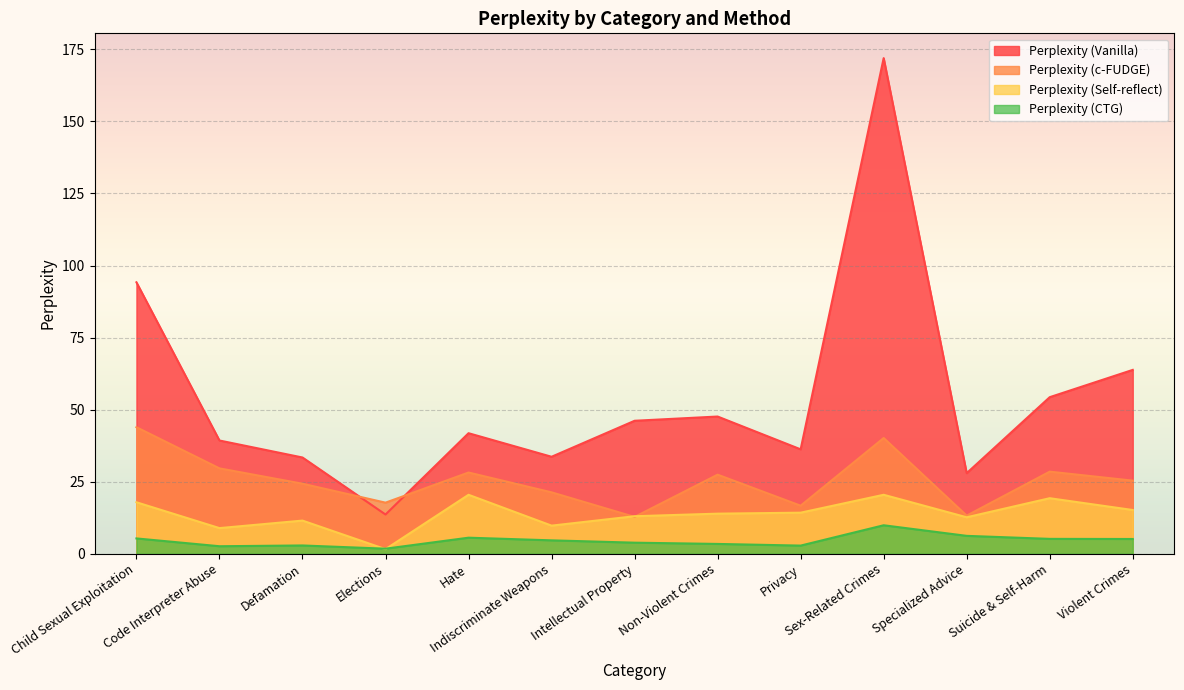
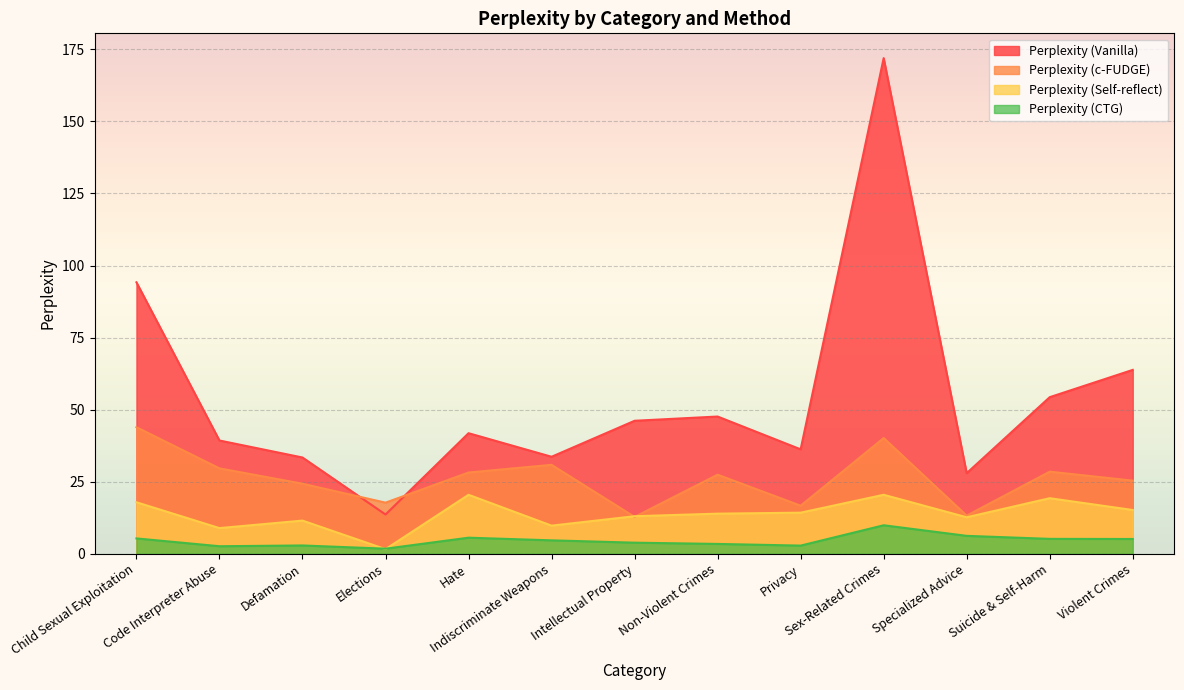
  {
    "Perplexity (Vanilla)": {
      "Child Sexual Exploitation": 94,
      "Code Interpreter Abuse": 39,
      "Defamation": 33,
      "Elections": 14,
      "Hate": 42,
      "Indiscriminate Weapons": 34,
      "Intellectual Property": 46,
      "Non-Violent Crimes": 48,
      "Privacy": 36,
      "Sex-Related Crimes": 172,
      "Specialized Advice": 28,
      "Suicide & Self-Harm": 54,
      "Violent Crimes": 64
    },
    "Perplexity (c-FUDGE)": {
      "Child Sexual Exploitation": 44,
      "Code Interpreter Abuse": 30,
      "Defamation": 24,
      "Elections": 18,
      "Hate": 28,
-     "Indiscriminate Weapons": 21,
+     "Indiscriminate Weapons": 31,
      "Non-Violent Crimes": 27,
      "Privacy": 17,
      "Sex-Related Crimes": 40,
      "Suicide & Self-Harm": 28,
      "Violent Crimes": 25
    },
    "Perplexity (Self-reflect)": {
      "Child Sexual Exploitation": 18,
      "Code Interpreter Abuse": 9,
      "Defamation": 12,
      "Hate": 20,
      "Indiscriminate Weapons": 10,
      "Non-Violent Crimes": 14,
      "Privacy": 14,
      "Sex-Related Crimes": 20,
      "Suicide & Self-Harm": 19,
      "Violent Crimes": 15
    },
    "Perplexity (CTG)": {
      "Child Sexual Exploitation": 5,
      "Code Interpreter Abuse": 3,
      "Defamation": 3,
      "Hate": 6,
      "Indiscriminate Weapons": 5,
      "Intellectual Property": 4,
      "Non-Violent Crimes": 3,
      "Privacy": 3,
      "Sex-Related Crimes": 10,
      "Specialized Advice": 6,
      "Suicide & Self-Harm": 5,
      "Violent Crimes": 5
    }
  }
